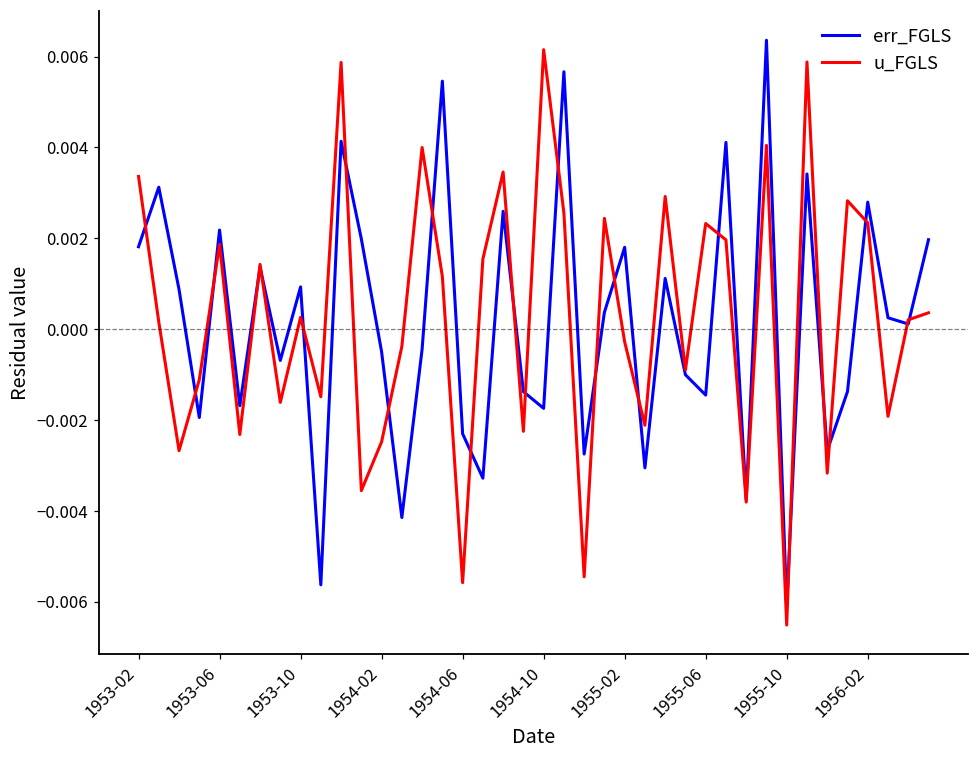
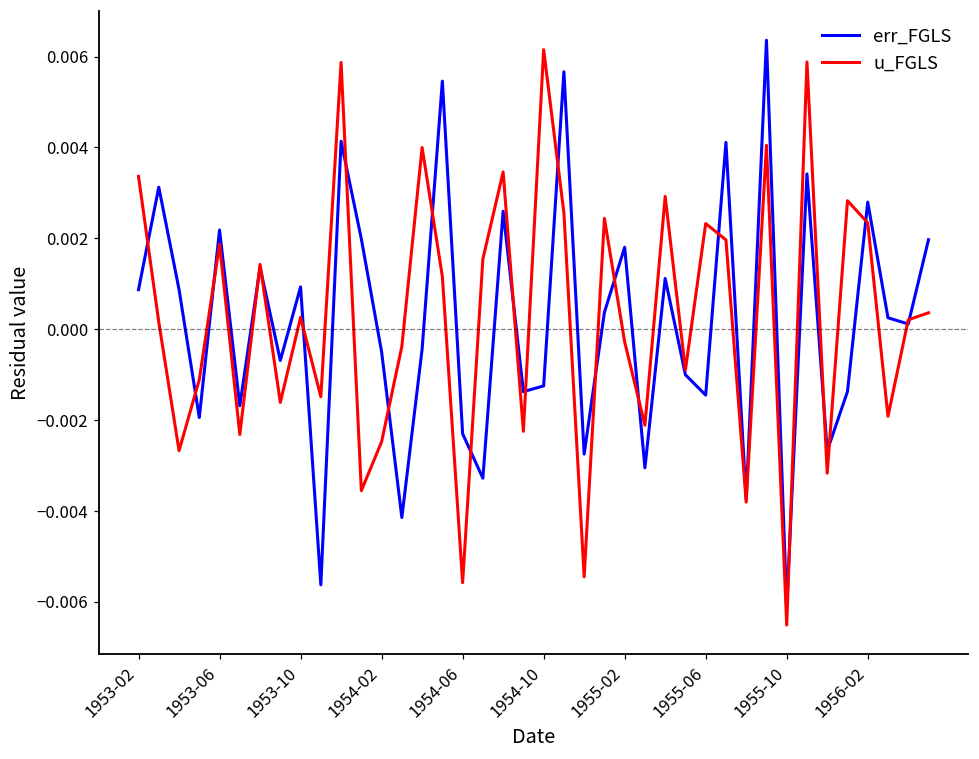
  {
    "err_FGLS": {
-     "1953-02": 0.0018,
+     "1953-02": 0.0009,
      "1953-06": 0.0022,
      "1953-10": 0.0009,
      "1954-02": -0.0005,
      "1954-06": -0.0023,
-     "1954-10": -0.0017,
+     "1954-10": -0.0012,
      "1955-02": 0.0018,
      "1955-06": -0.0014,
      "1955-10": -0.0061,
      "1956-02": 0.0028
    },
    "u_FGLS": {
      "1953-02": 0.0034,
      "1953-06": 0.0019,
      "1953-10": 0.0003,
      "1954-02": -0.0025,
      "1954-06": -0.0056,
      "1954-10": 0.0062,
      "1955-02": -0.0003,
      "1955-06": 0.0023,
      "1955-10": -0.0065,
      "1956-02": 0.0023
    }
  }
